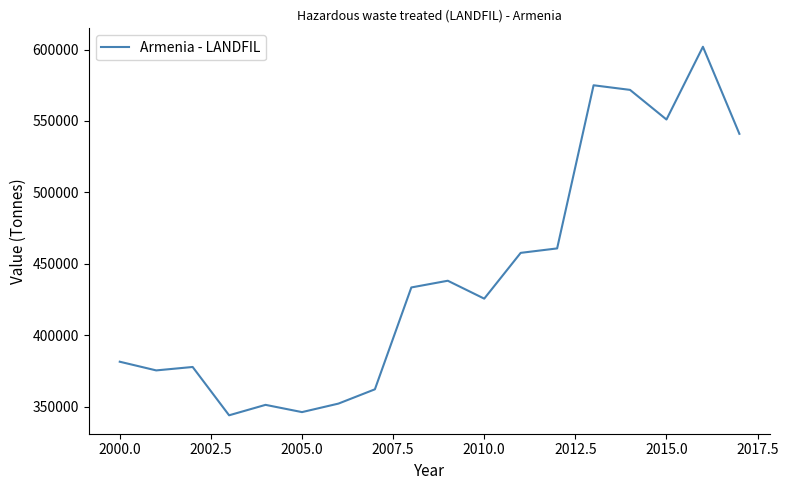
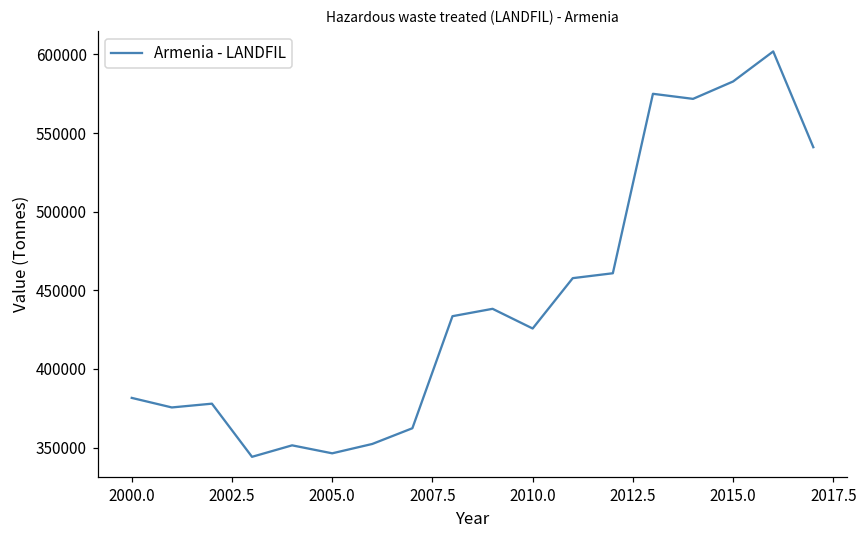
  {
    "2000.0": 382000,
    "2005.0": 346000,
    "2010.0": 426000,
-   "2015.0": 551000
+   "2015.0": 583000
  }
